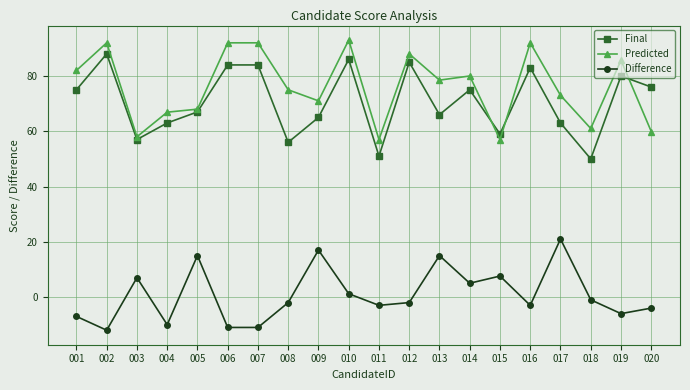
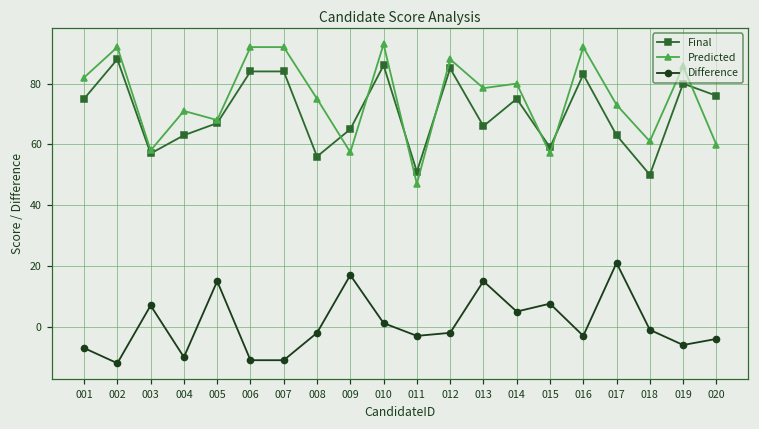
  {
    "Predicted": {
      "001": 82,
      "002": 92,
      "003": 58,
-     "004": 67,
+     "004": 71,
      "005": 68,
      "006": 92,
      "007": 92,
      "008": 75,
-     "009": 71,
+     "009": 57,
      "010": 93,
-     "011": 57,
+     "011": 47,
      "012": 88,
      "013": 79,
      "014": 80,
      "015": 57,
      "016": 92,
      "017": 73,
      "018": 61,
      "020": 60
    }
  }
